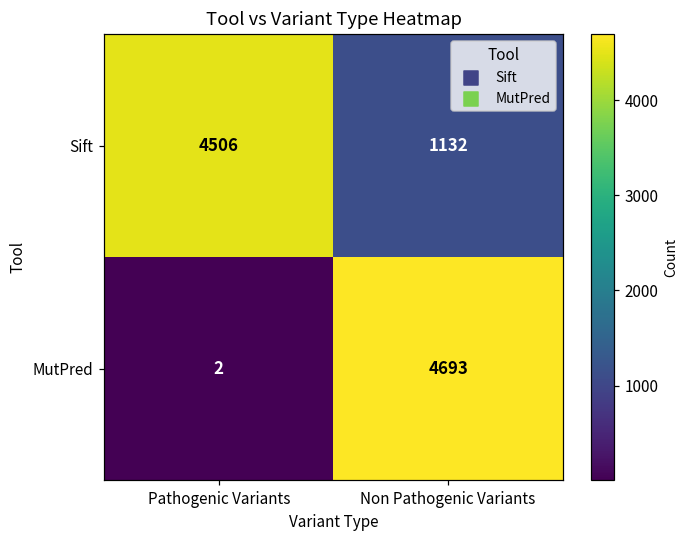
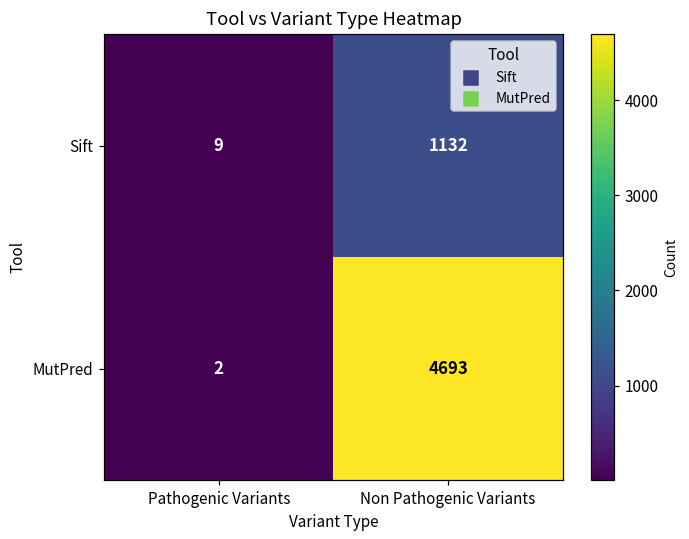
  {
    "Sift": {
-     "Pathogenic Variants": 4506,
+     "Pathogenic Variants": 9,
      "Non Pathogenic Variants": 1132
    },
    "MutPred": {
      "Pathogenic Variants": 2,
      "Non Pathogenic Variants": 4693
    }
  }
